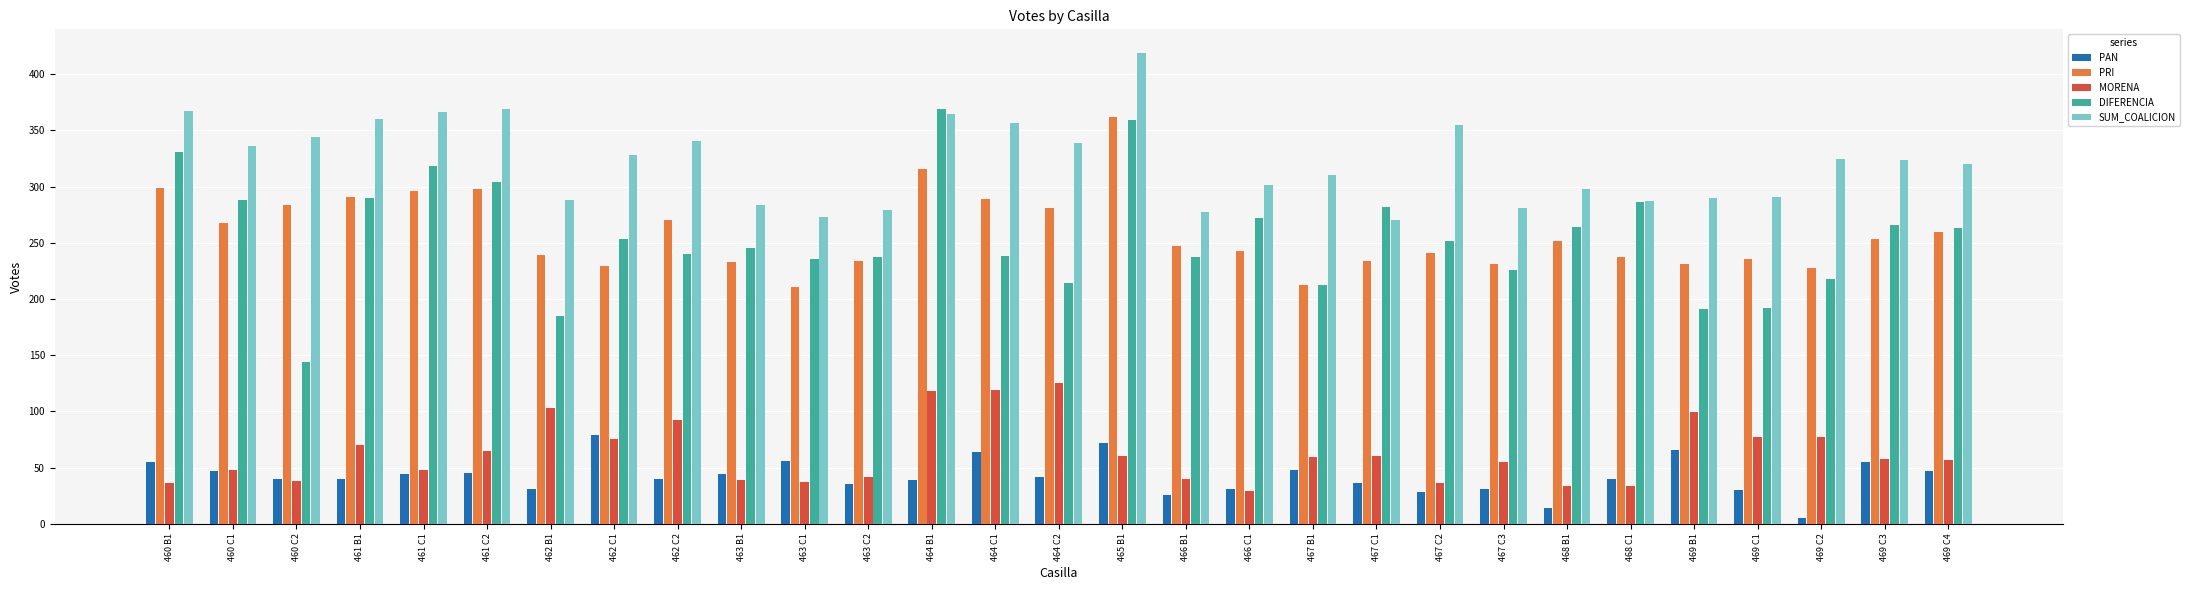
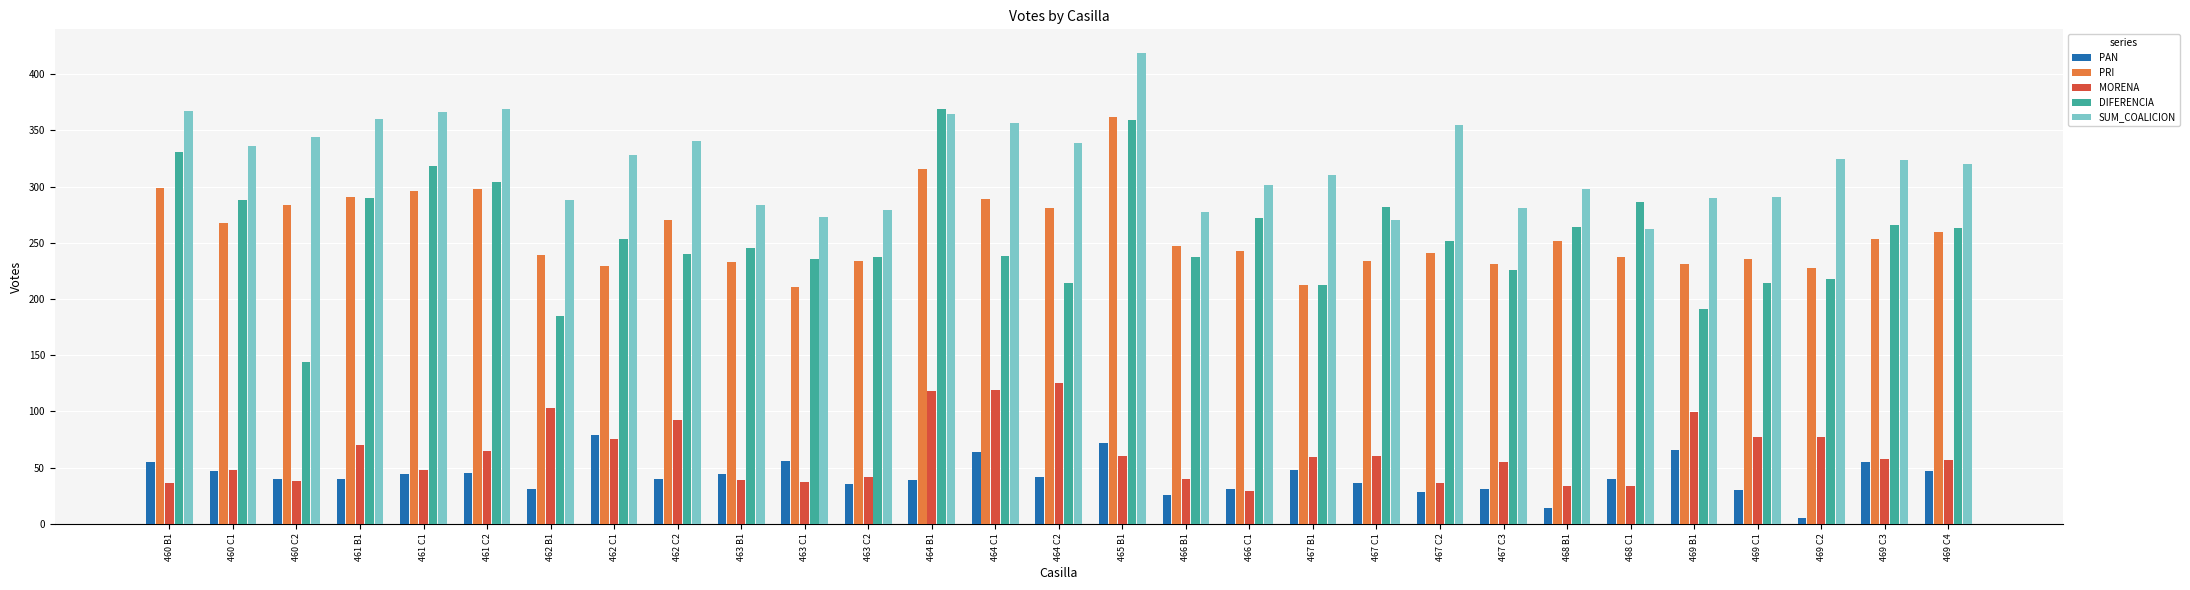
  {
    "PAN": {
      "460 B1": 55,
      "460 C1": 47,
      "460 C2": 40,
      "461 B1": 40,
      "461 C1": 44,
      "461 C2": 45,
      "462 B1": 31,
      "462 C1": 79,
      "462 C2": 40,
      "463 B1": 44,
      "463 C1": 56,
      "463 C2": 35,
      "464 B1": 39,
      "464 C1": 64,
      "464 C2": 42,
      "465 B1": 72,
      "466 B1": 26,
      "466 C1": 31,
      "467 B1": 48,
      "467 C1": 36,
      "467 C2": 28,
      "467 C3": 31,
      "468 B1": 14,
      "468 C1": 40,
      "469 B1": 66,
      "469 C1": 30,
      "469 C2": 5,
      "469 C3": 55,
      "469 C4": 47
    },
    "DIFERENCIA": {
      "460 B1": 331,
      "460 C1": 288,
      "460 C2": 144,
      "461 B1": 290,
      "461 C1": 318,
      "461 C2": 304,
      "462 B1": 185,
      "462 C1": 253,
      "462 C2": 240,
      "463 B1": 245,
      "463 C1": 236,
      "463 C2": 237,
      "464 B1": 369,
      "464 C1": 238,
      "464 C2": 214,
      "465 B1": 359,
      "466 B1": 237,
      "466 C1": 272,
      "467 B1": 212,
      "467 C1": 282,
      "467 C2": 252,
      "467 C3": 226,
      "468 B1": 264,
      "468 C1": 286,
      "469 B1": 191,
-     "469 C1": 192,
+     "469 C1": 214,
      "469 C2": 218,
      "469 C3": 266,
      "469 C4": 263
    },
    "SUM_COALICION": {
      "460 B1": 367,
      "460 C1": 336,
      "460 C2": 344,
      "461 B1": 360,
      "461 C1": 366,
      "461 C2": 369,
      "462 B1": 288,
      "462 C1": 328,
      "462 C2": 341,
      "463 B1": 284,
      "463 C1": 273,
      "463 C2": 279,
      "464 B1": 365,
      "464 C1": 357,
      "464 C2": 339,
      "465 B1": 419,
      "466 B1": 277,
      "466 C1": 301,
      "467 B1": 310,
      "467 C1": 270,
      "467 C2": 355,
      "467 C3": 281,
      "468 B1": 298,
-     "468 C1": 287,
+     "468 C1": 262,
      "469 B1": 290,
      "469 C1": 291,
      "469 C2": 325,
      "469 C3": 324,
      "469 C4": 320
    }
  }
